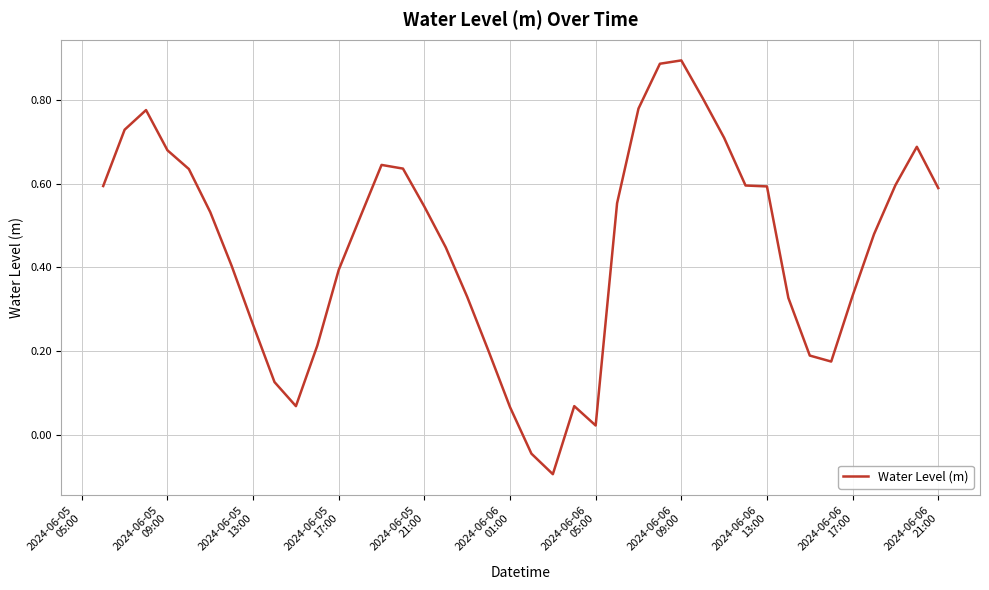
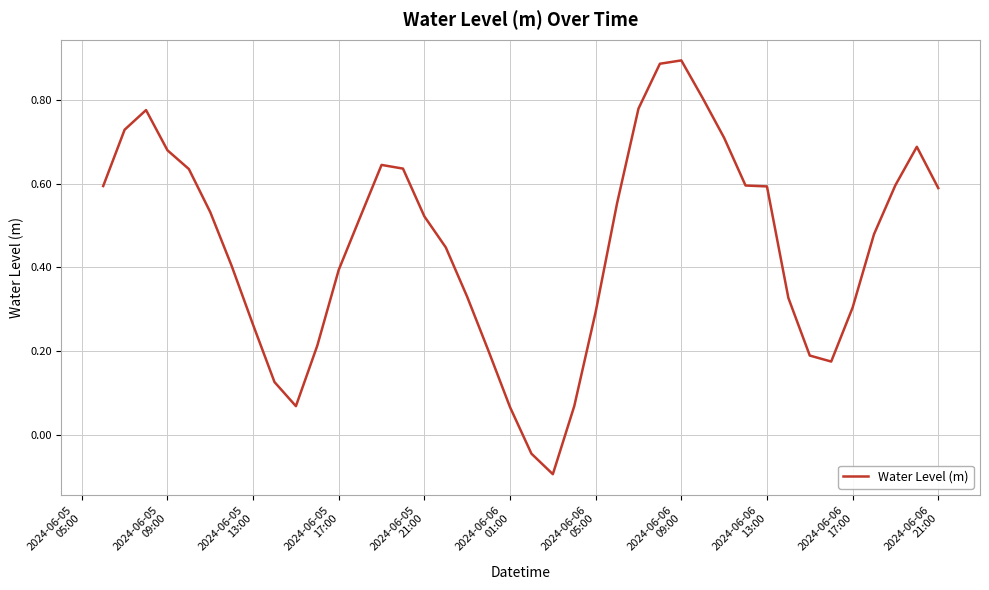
  {
    "2024-06-05 09:00": 0.68,
    "2024-06-05 13:00": 0.26,
    "2024-06-05 17:00": 0.39,
-   "2024-06-05 21:00": 0.54,
+   "2024-06-05 21:00": 0.52,
    "2024-06-06 01:00": 0.07,
-   "2024-06-06 05:00": 0.02,
+   "2024-06-06 05:00": 0.29,
    "2024-06-06 09:00": 0.89,
    "2024-06-06 13:00": 0.59,
-   "2024-06-06 17:00": 0.33,
+   "2024-06-06 17:00": 0.30,
    "2024-06-06 21:00": 0.59
  }
